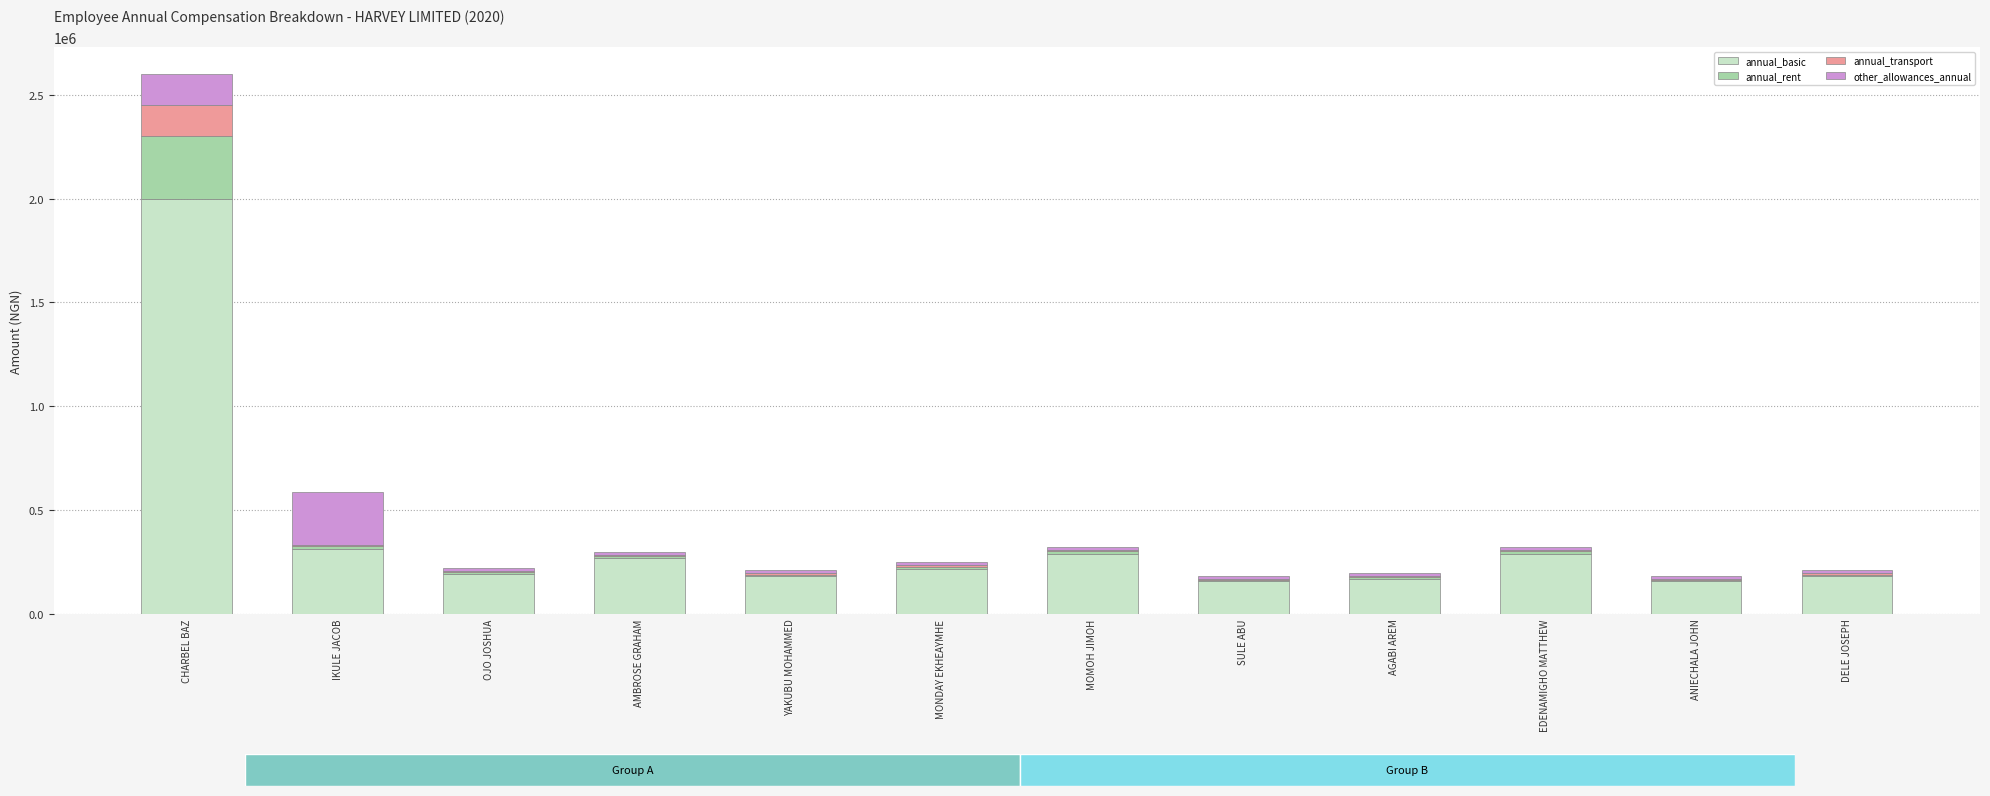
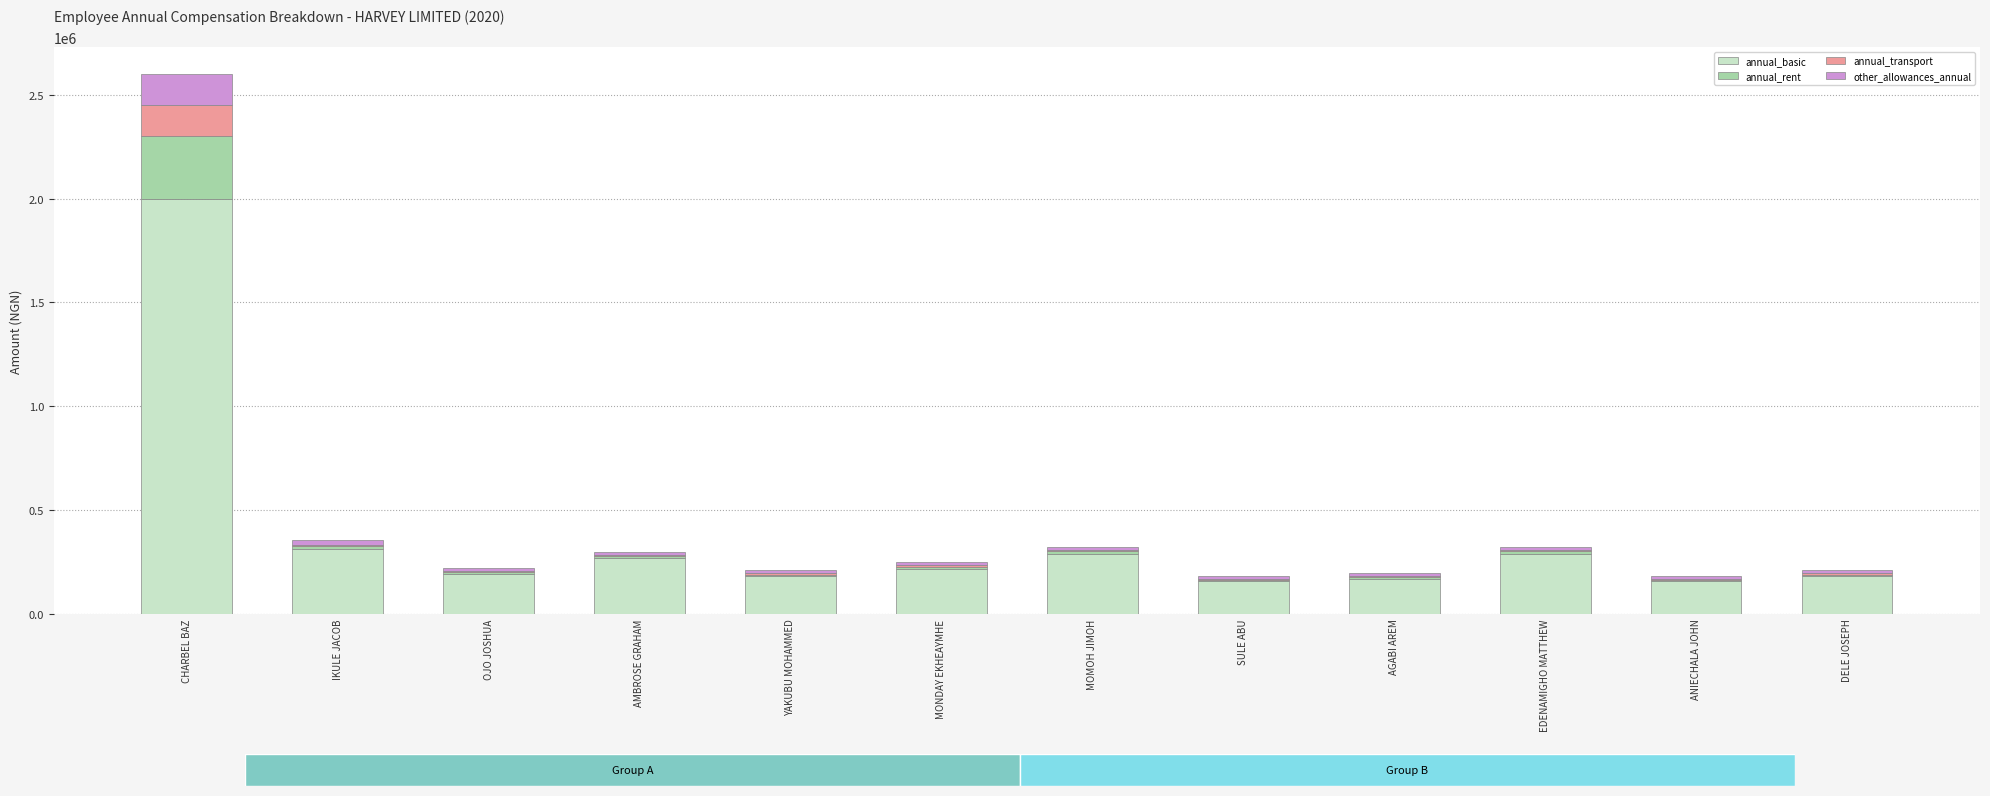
  {
    "annual_transport": {
      "CHARBEL BAZ": 150000
    },
    "other_allowances_annual": {
      "CHARBEL BAZ": 150000,
-     "IKULE JACOB": 260000,
+     "IKULE JACOB": 20000,
      "OJO JOSHUA": 10000,
      "AMBROSE GRAHAM": 10000,
      "YAKUBU MOHAMMED": 10000,
      "MONDAY EKHEAYMHE": 10000,
      "MOMOH JIMOH": 10000,
      "SULE ABU": 10000,
      "AGABI AREM": 10000,
      "EDENAMIGHO MATTHEW": 10000,
      "ANIECHALA JOHN": 10000,
      "DELE JOSEPH": 10000
    }
  }
